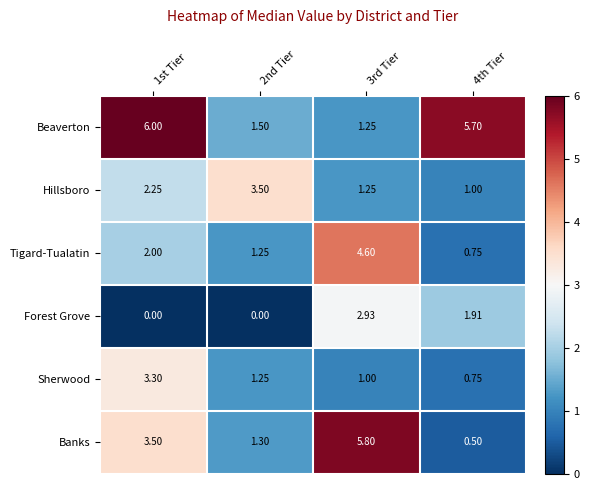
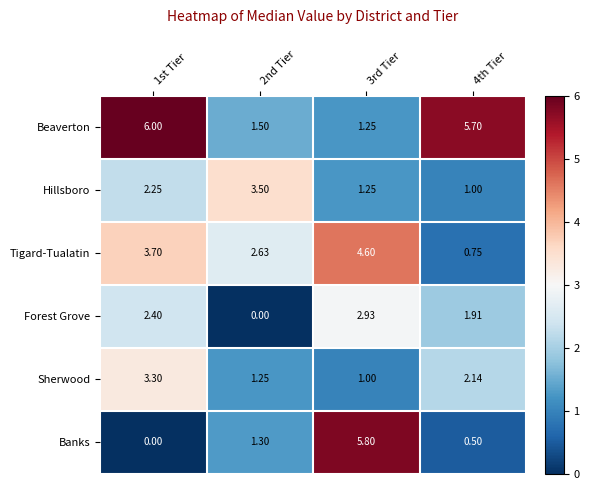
  {
    "Beaverton": {
      "1st Tier": 6.00,
      "2nd Tier": 1.50,
      "3rd Tier": 1.25,
      "4th Tier": 5.70
    },
    "Hillsboro": {
      "1st Tier": 2.25,
      "2nd Tier": 3.50,
      "3rd Tier": 1.25,
      "4th Tier": 1.00
    },
    "Tigard-Tualatin": {
-     "1st Tier": 2.00,
-     "2nd Tier": 1.25,
+     "1st Tier": 3.70,
+     "2nd Tier": 2.63,
      "3rd Tier": 4.60,
      "4th Tier": 0.75
    },
    "Forest Grove": {
-     "1st Tier": 0.00,
+     "1st Tier": 2.40,
      "2nd Tier": 0.00,
      "3rd Tier": 2.93,
      "4th Tier": 1.91
    },
    "Sherwood": {
      "1st Tier": 3.30,
      "2nd Tier": 1.25,
      "3rd Tier": 1.00,
-     "4th Tier": 0.75
+     "4th Tier": 2.14
    },
    "Banks": {
-     "1st Tier": 3.50,
+     "1st Tier": 0.00,
      "2nd Tier": 1.30,
      "3rd Tier": 5.80,
      "4th Tier": 0.50
    }
  }
